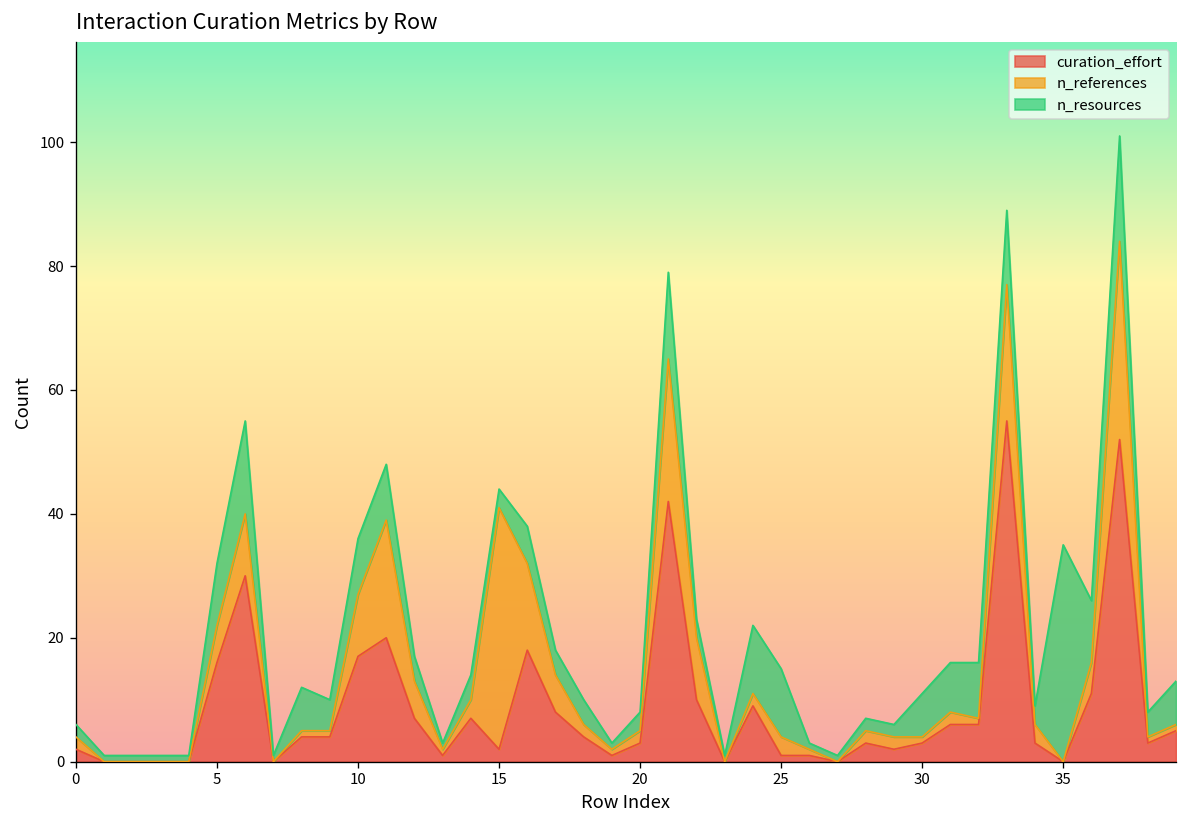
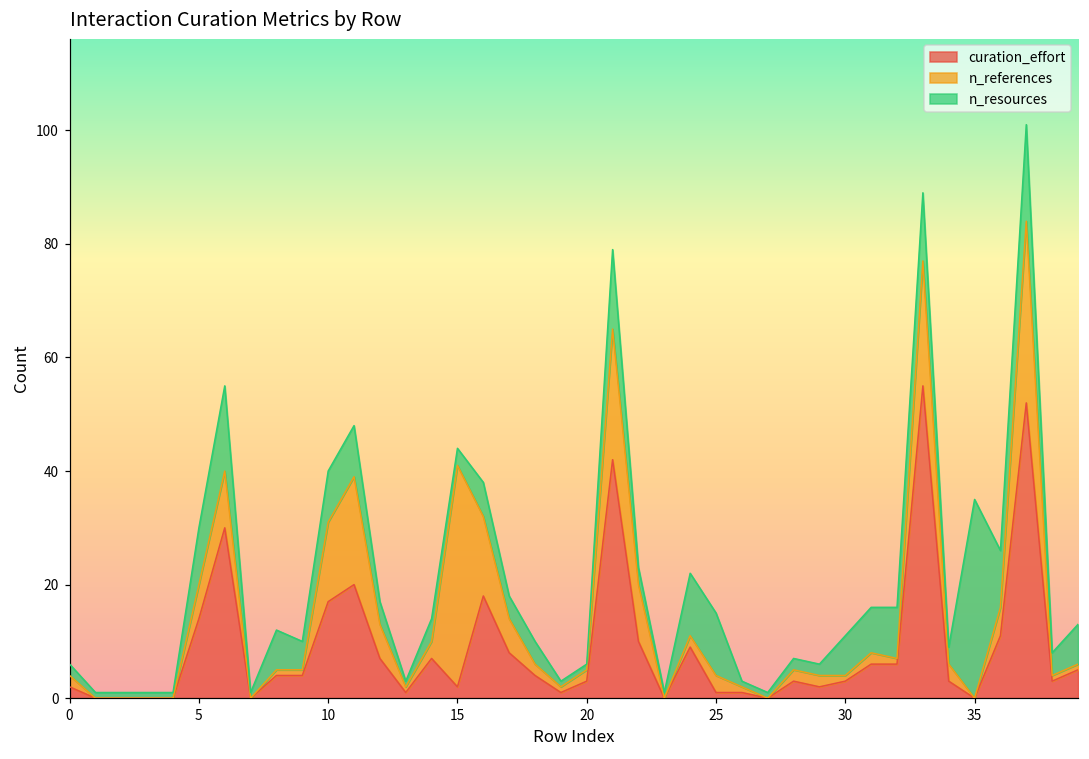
  {
    "curation_effort": {
      "0": 2,
-     "5": 16,
+     "5": 14,
      "10": 17,
      "15": 2,
      "20": 3,
      "25": 1,
      "30": 3
    },
    "n_references": {
      "0": 2,
      "5": 6,
-     "10": 10,
+     "10": 14,
      "15": 39,
      "20": 2,
      "25": 3,
      "30": 1
    },
    "n_resources": {
      "0": 2,
      "5": 10,
      "10": 9,
      "15": 3,
-     "20": 3,
+     "20": 1,
      "25": 11,
      "30": 7,
      "35": 35
    }
  }
